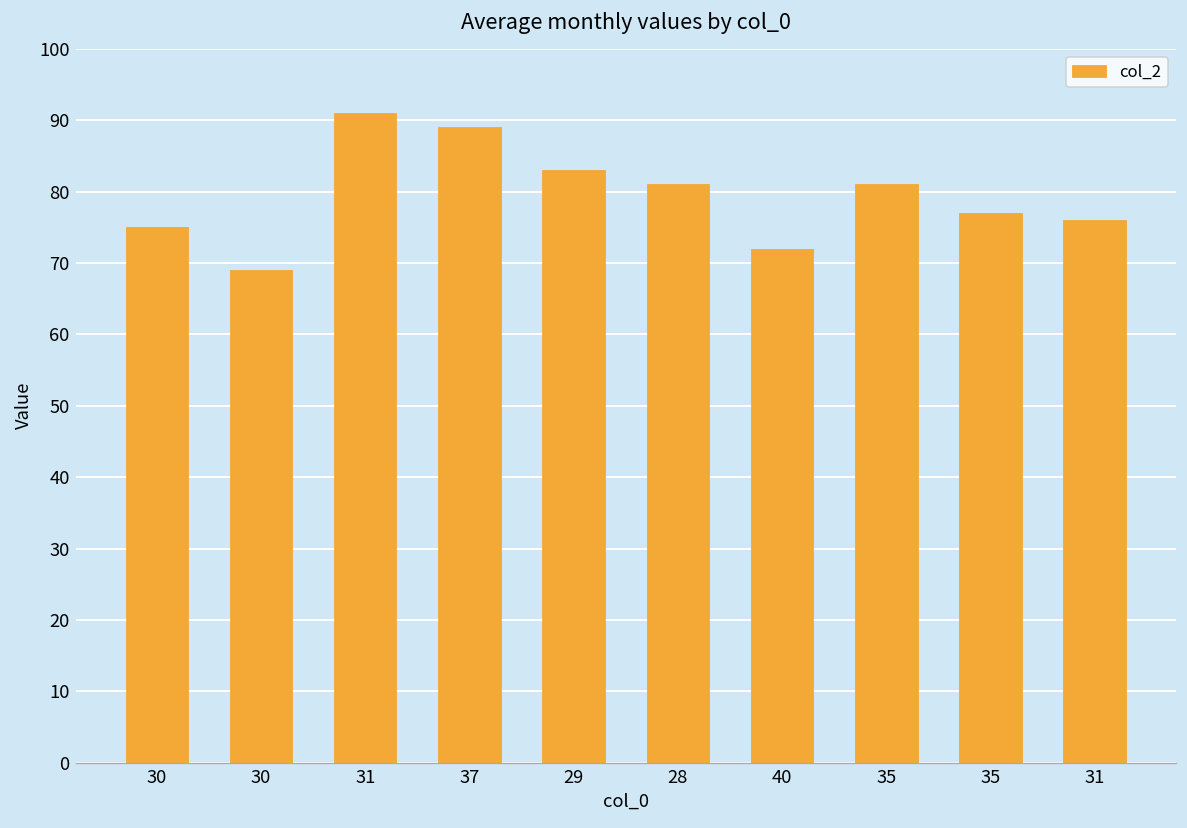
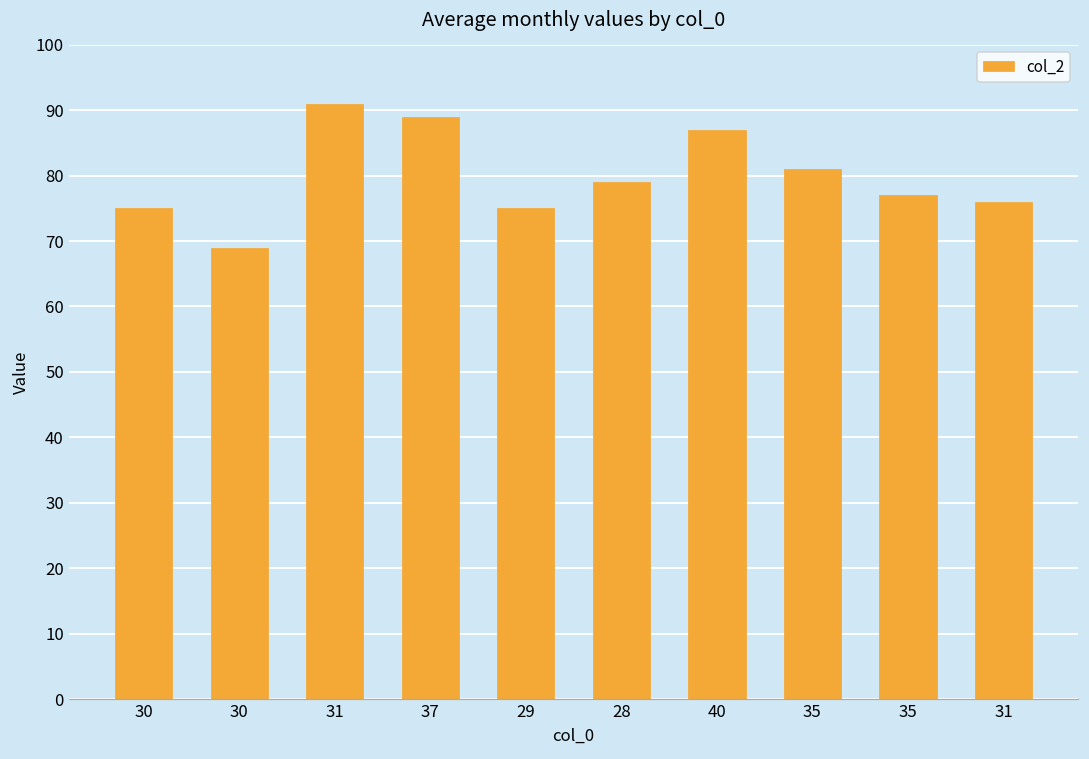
  {
    "37": 89,
-   "29": 83,
-   "28": 81,
-   "40": 72
+   "29": 75,
+   "28": 79,
+   "40": 87
  }
